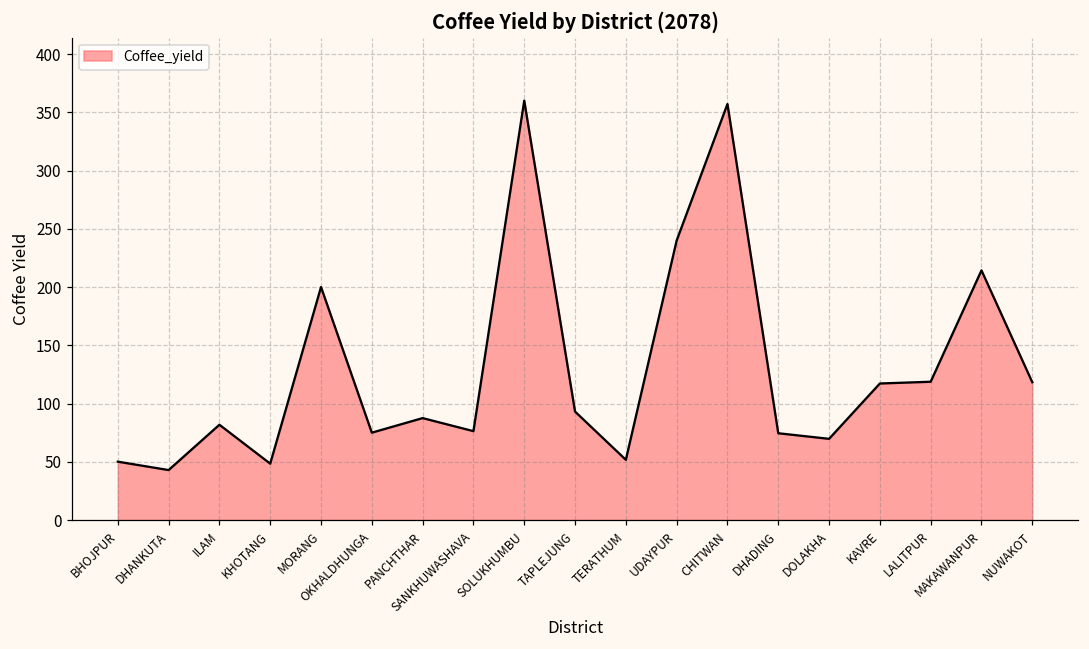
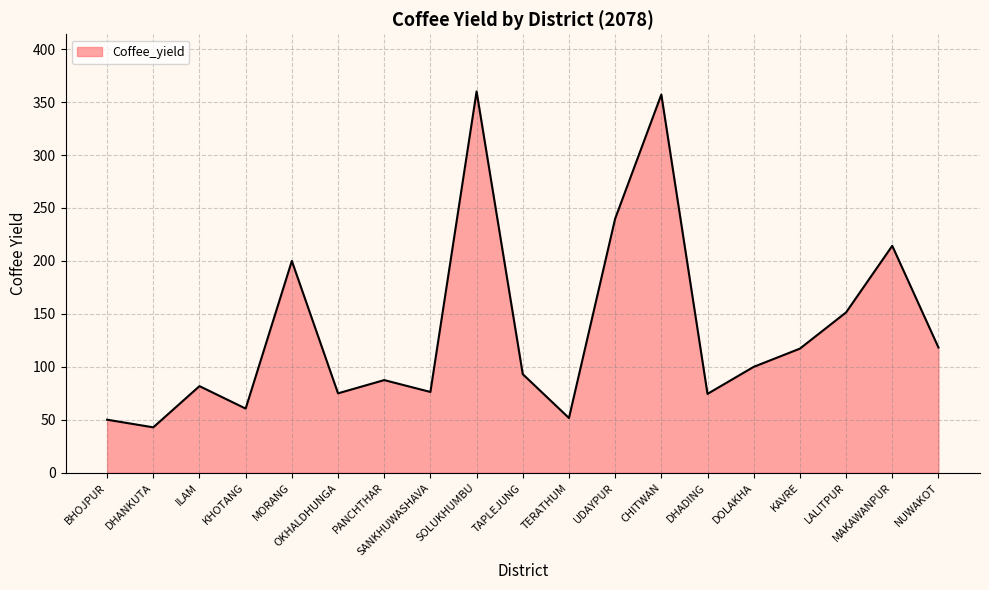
  {
    "BHOJPUR": 50,
    "DHANKUTA": 43,
    "ILAM": 82,
-   "KHOTANG": 48,
+   "KHOTANG": 61,
    "MORANG": 200,
    "OKHALDHUNGA": 75,
    "PANCHTHAR": 88,
    "SANKHUWASHAVA": 76,
    "SOLUKHUMBU": 360,
    "TAPLEJUNG": 93,
    "TERATHUM": 52,
    "UDAYPUR": 240,
    "CHITWAN": 357,
    "DHADING": 75,
-   "DOLAKHA": 70,
+   "DOLAKHA": 100,
    "KAVRE": 117,
-   "LALITPUR": 119,
+   "LALITPUR": 151,
    "MAKAWANPUR": 214,
    "NUWAKOT": 118
  }
